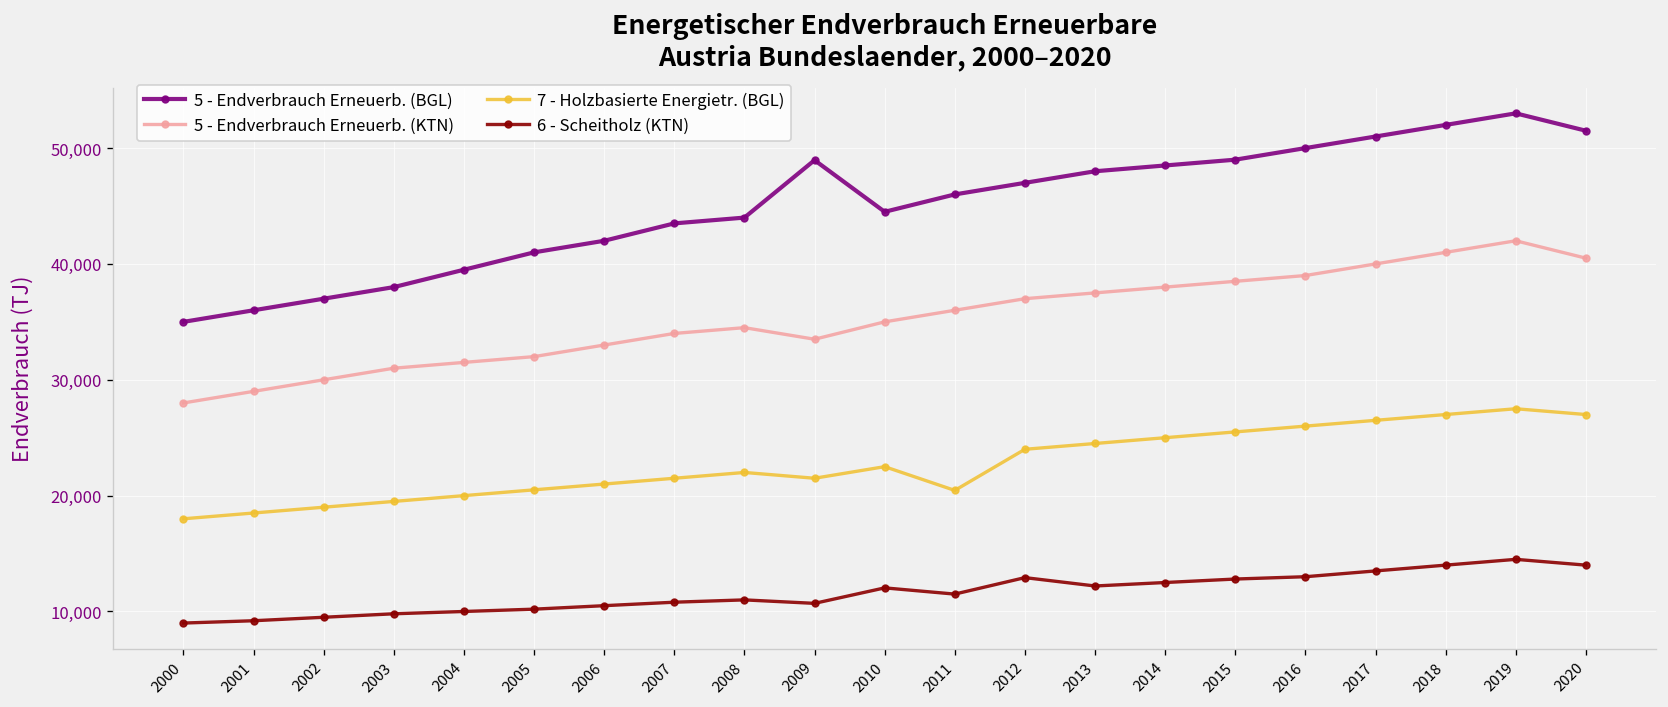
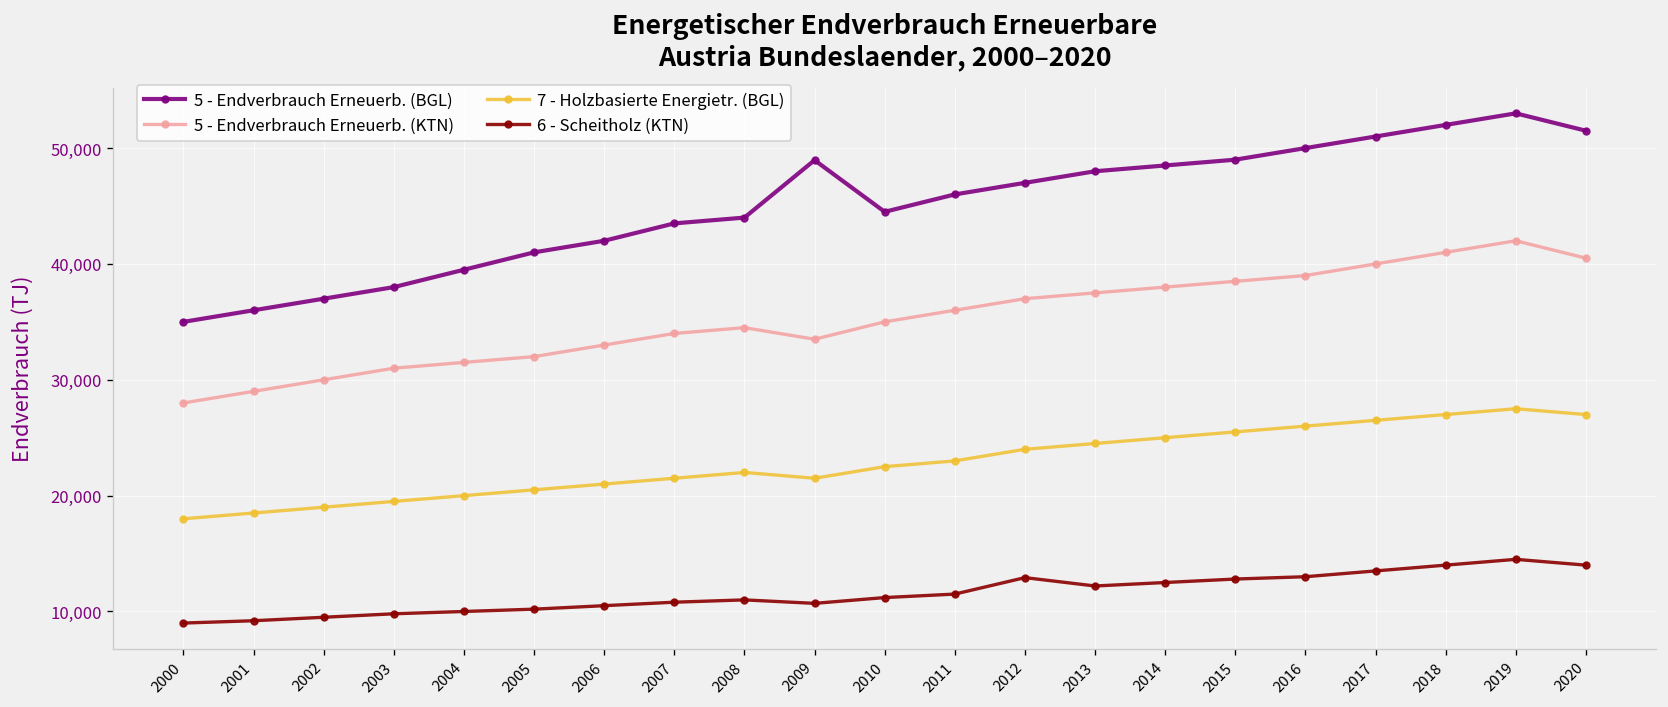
  {
    "5 - Endverbrauch Erneuerb. (BGL)": {
      "2000": "35,000",
      "2001": "36,000",
      "2002": "37,000",
      "2003": "38,000",
      "2004": "40,000",
      "2005": "41,000",
      "2006": "42,000",
      "2007": "44,000",
      "2008": "44,000",
      "2009": "49,000",
      "2010": "45,000",
      "2011": "46,000",
      "2012": "47,000",
      "2013": "48,000",
      "2014": "49,000",
      "2015": "49,000",
      "2016": "50,000",
      "2017": "51,000",
      "2018": "52,000",
      "2019": "53,000",
      "2020": "52,000"
    },
    "5 - Endverbrauch Erneuerb. (KTN)": {
      "2000": "28,000",
      "2001": "29,000",
      "2002": "30,000",
      "2003": "31,000",
      "2004": "32,000",
      "2005": "32,000",
      "2006": "33,000",
      "2007": "34,000",
      "2008": "35,000",
      "2009": "34,000",
      "2010": "35,000",
      "2011": "36,000",
      "2012": "37,000",
      "2013": "38,000",
      "2014": "38,000",
      "2015": "39,000",
      "2016": "39,000",
      "2017": "40,000",
      "2018": "41,000",
      "2019": "42,000",
      "2020": "41,000"
    },
    "7 - Holzbasierte Energietr. (BGL)": {
      "2000": "18,000",
      "2001": "19,000",
      "2002": "19,000",
      "2003": "20,000",
      "2004": "20,000",
      "2005": "21,000",
      "2006": "21,000",
      "2007": "22,000",
      "2008": "22,000",
      "2009": "22,000",
      "2010": "23,000",
-     "2011": "20,000",
+     "2011": "23,000",
      "2012": "24,000",
      "2013": "25,000",
      "2014": "25,000",
      "2015": "26,000",
      "2016": "26,000",
      "2017": "27,000",
      "2018": "27,000",
      "2019": "28,000",
      "2020": "27,000"
    },
    "6 - Scheitholz (KTN)": {
      "2000": "9,000",
      "2001": "9,000",
      "2002": "10,000",
      "2003": "10,000",
      "2004": "10,000",
      "2005": "10,000",
      "2006": "11,000",
      "2007": "11,000",
      "2008": "11,000",
      "2009": "11,000",
-     "2010": "12,000",
+     "2010": "11,000",
      "2011": "12,000",
      "2012": "13,000",
      "2013": "12,000",
      "2014": "13,000",
      "2015": "13,000",
      "2016": "13,000",
      "2017": "14,000",
      "2018": "14,000",
      "2019": "15,000",
      "2020": "14,000"
    }
  }
